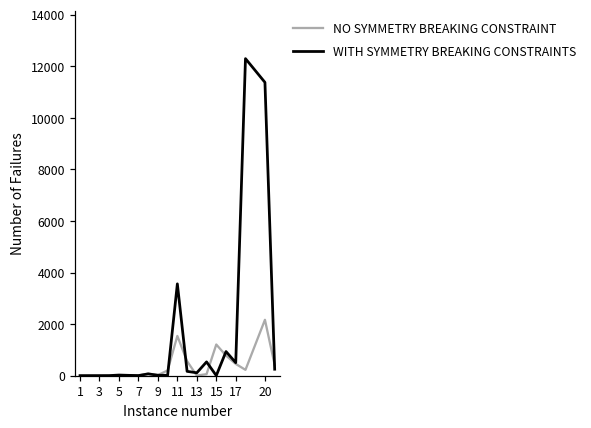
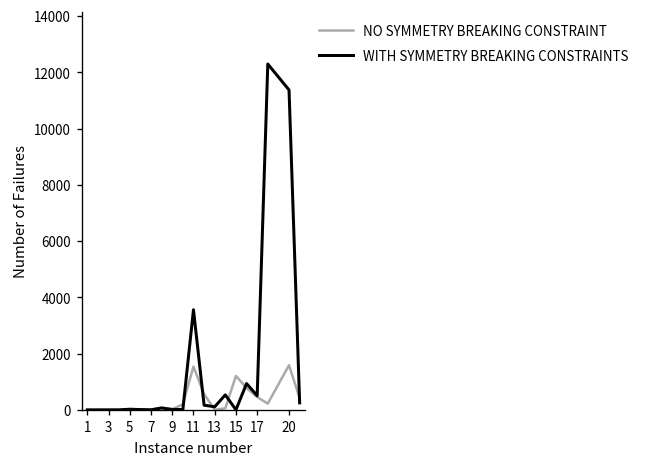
  {
    "NO SYMMETRY BREAKING CONSTRAINT": {
      "11": 1500,
      "15": 1200,
-     "20": 2200
+     "20": 1600
    },
    "WITH SYMMETRY BREAKING CONSTRAINTS": {
      "11": 3600,
      "15": 0,
      "20": 11400
    }
  }
